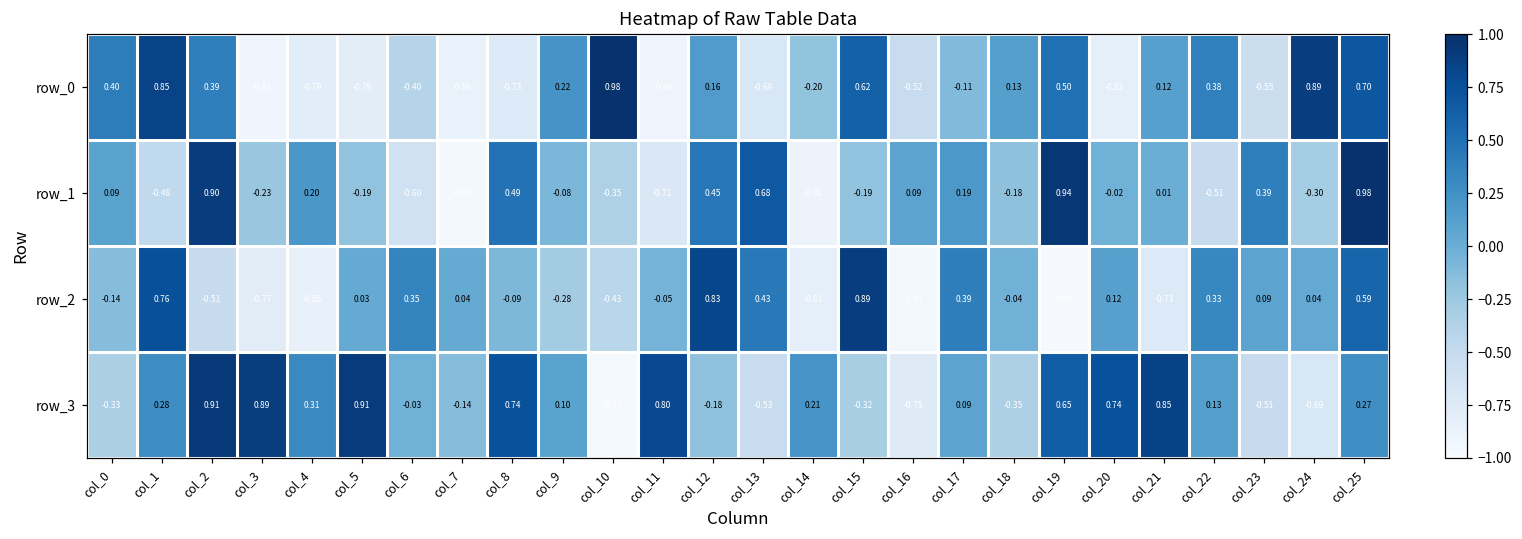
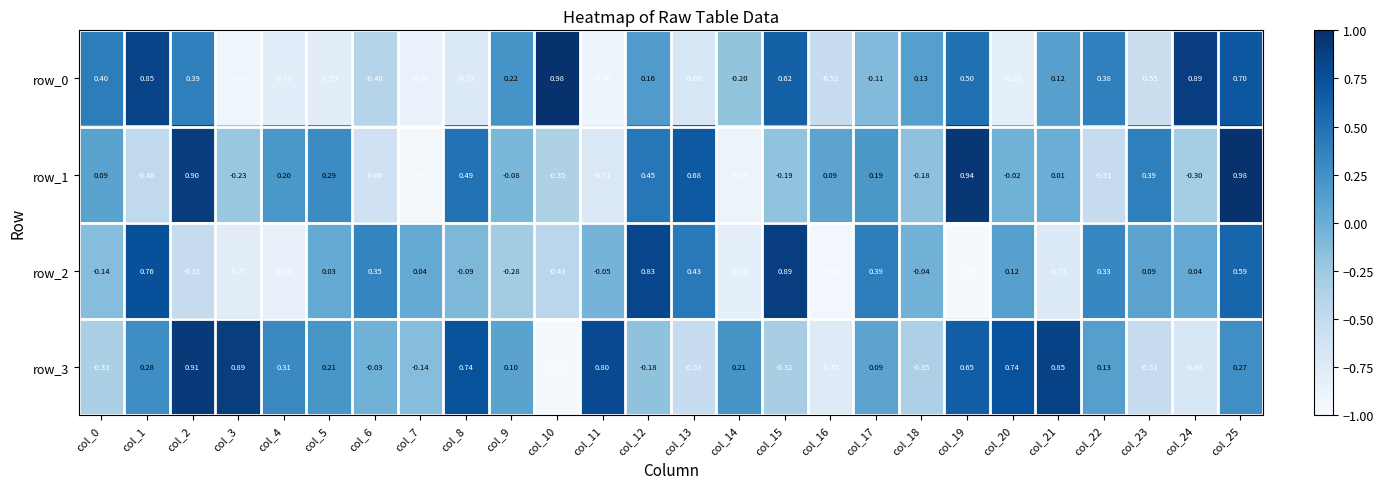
  {
    "row_0": {
      "col_0": 0.40,
      "col_1": 0.85,
      "col_2": 0.39,
      "col_6": -0.40,
      "col_9": 0.22,
      "col_10": 0.98,
      "col_12": 0.16,
      "col_14": -0.20,
      "col_15": 0.62,
      "col_16": -0.52,
      "col_17": -0.11,
      "col_18": 0.13,
      "col_19": 0.50,
      "col_21": 0.12,
      "col_22": 0.38,
      "col_23": -0.55,
      "col_24": 0.89,
      "col_25": 0.70
    },
    "row_1": {
      "col_0": 0.09,
      "col_1": -0.48,
      "col_2": 0.90,
      "col_3": -0.23,
      "col_4": 0.20,
-     "col_5": -0.19,
+     "col_5": 0.29,
      "col_8": 0.49,
      "col_9": -0.08,
      "col_10": -0.35,
      "col_12": 0.45,
      "col_13": 0.68,
      "col_15": -0.19,
      "col_16": 0.09,
      "col_17": 0.19,
      "col_18": -0.18,
      "col_19": 0.94,
      "col_20": -0.02,
      "col_21": 0.01,
      "col_22": -0.51,
      "col_23": 0.39,
      "col_24": -0.30,
      "col_25": 0.98
    },
    "row_2": {
      "col_0": -0.14,
      "col_1": 0.76,
      "col_2": -0.51,
      "col_5": 0.03,
      "col_6": 0.35,
      "col_7": 0.04,
      "col_8": -0.09,
      "col_9": -0.28,
      "col_10": -0.43,
      "col_11": -0.05,
      "col_12": 0.83,
      "col_13": 0.43,
      "col_15": 0.89,
      "col_17": 0.39,
      "col_18": -0.04,
      "col_20": 0.12,
      "col_22": 0.33,
      "col_23": 0.09,
      "col_24": 0.04,
      "col_25": 0.59
    },
    "row_3": {
      "col_0": -0.33,
      "col_1": 0.28,
      "col_2": 0.91,
      "col_3": 0.89,
      "col_4": 0.31,
-     "col_5": 0.91,
+     "col_5": 0.21,
      "col_6": -0.03,
      "col_7": -0.14,
      "col_8": 0.74,
      "col_9": 0.10,
      "col_11": 0.80,
      "col_12": -0.18,
      "col_13": -0.53,
      "col_14": 0.21,
      "col_15": -0.32,
      "col_17": 0.09,
      "col_18": -0.35,
      "col_19": 0.65,
      "col_20": 0.74,
      "col_21": 0.85,
      "col_22": 0.13,
      "col_23": -0.51,
      "col_25": 0.27
    }
  }
